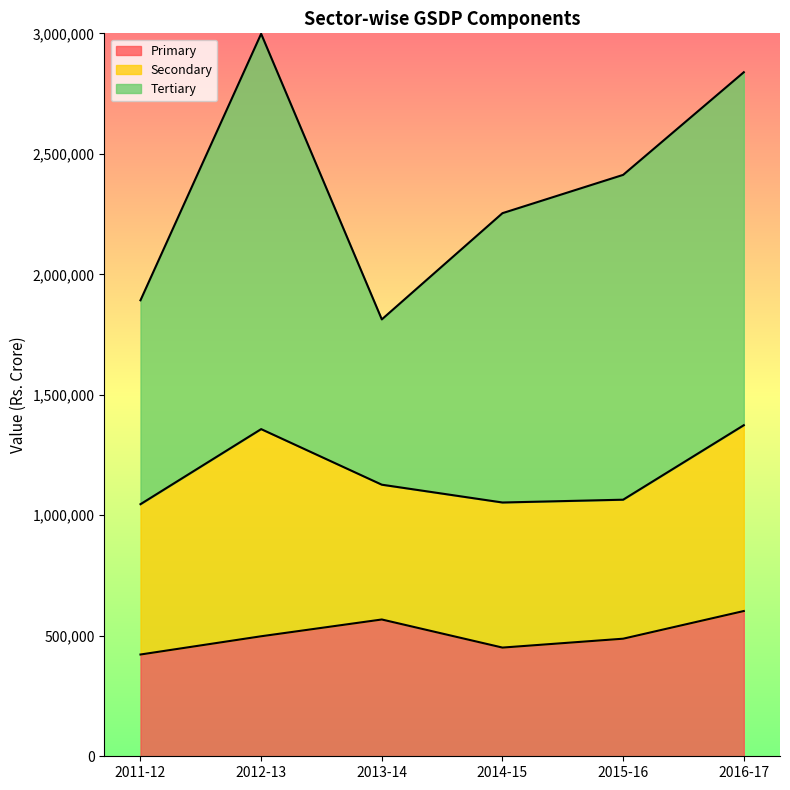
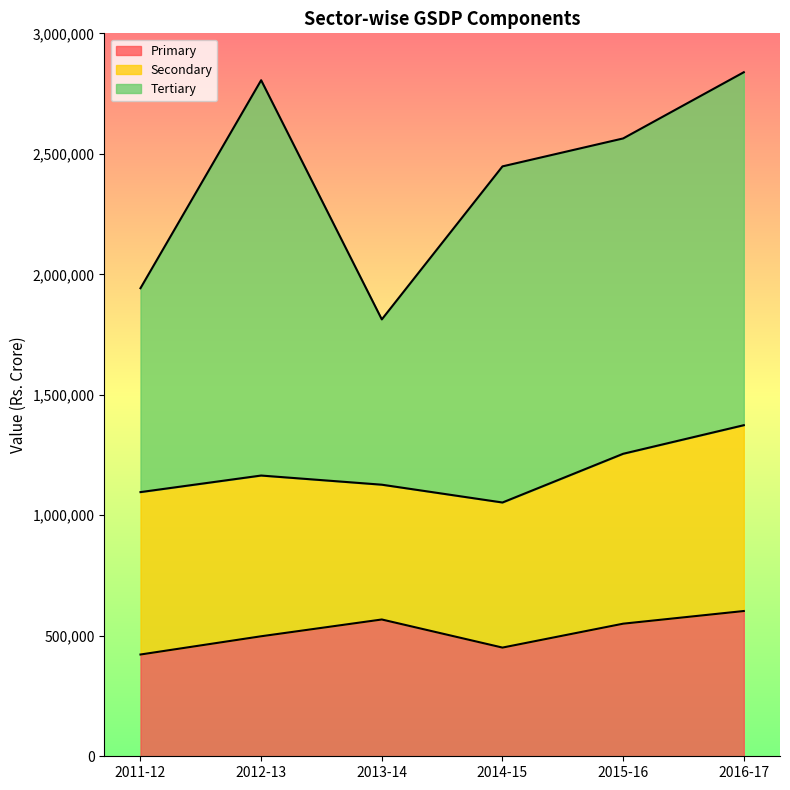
  {
    "Primary": {
      "2011-12": "420,000",
      "2012-13": "500,000",
      "2013-14": "570,000",
      "2014-15": "450,000",
-     "2015-16": "490,000",
+     "2015-16": "550,000",
      "2016-17": "600,000"
    },
    "Secondary": {
-     "2011-12": "620,000",
-     "2012-13": "860,000",
+     "2011-12": "670,000",
+     "2012-13": "670,000",
      "2013-14": "560,000",
      "2014-15": "600,000",
-     "2015-16": "580,000",
+     "2015-16": "710,000",
      "2016-17": "770,000"
    },
    "Tertiary": {
      "2011-12": "850,000",
      "2012-13": "1,640,000",
      "2013-14": "690,000",
-     "2014-15": "1,200,000",
-     "2015-16": "1,350,000",
+     "2014-15": "1,390,000",
+     "2015-16": "1,310,000",
      "2016-17": "1,460,000"
    }
  }
